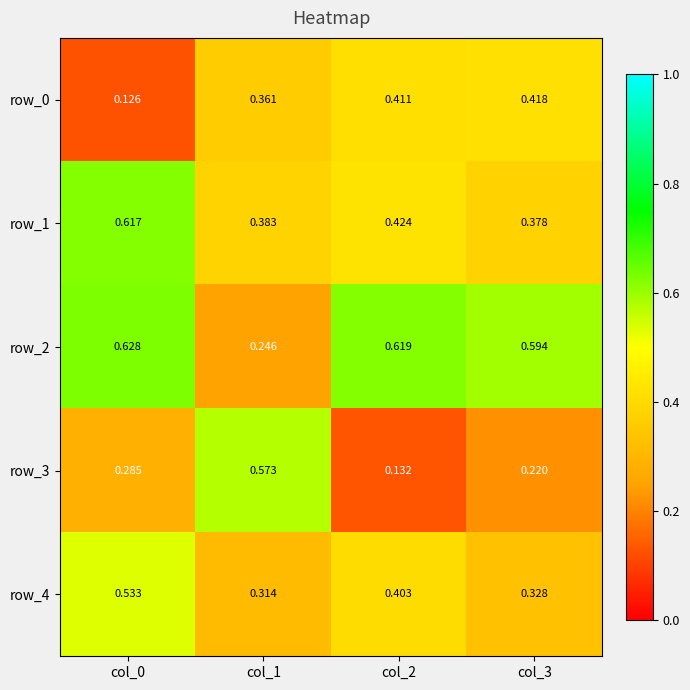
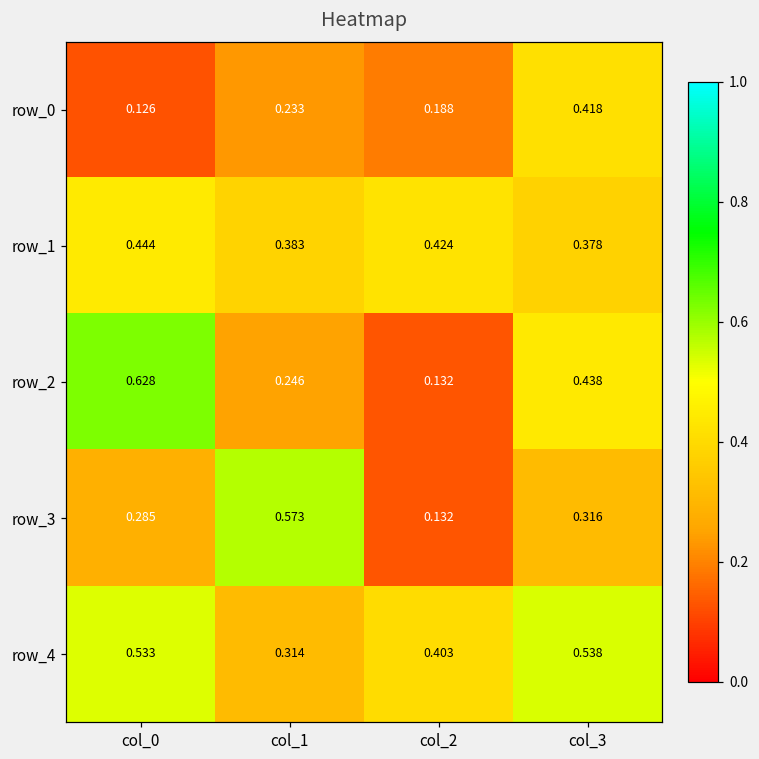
  {
    "row_0": {
      "col_0": 0.126,
-     "col_1": 0.361,
-     "col_2": 0.411,
+     "col_1": 0.233,
+     "col_2": 0.188,
      "col_3": 0.418
    },
    "row_1": {
-     "col_0": 0.617,
+     "col_0": 0.444,
      "col_1": 0.383,
      "col_2": 0.424,
      "col_3": 0.378
    },
    "row_2": {
      "col_0": 0.628,
      "col_1": 0.246,
-     "col_2": 0.619,
-     "col_3": 0.594
+     "col_2": 0.132,
+     "col_3": 0.438
    },
    "row_3": {
      "col_0": 0.285,
      "col_1": 0.573,
      "col_2": 0.132,
-     "col_3": 0.220
+     "col_3": 0.316
    },
    "row_4": {
      "col_0": 0.533,
      "col_1": 0.314,
      "col_2": 0.403,
-     "col_3": 0.328
+     "col_3": 0.538
    }
  }
